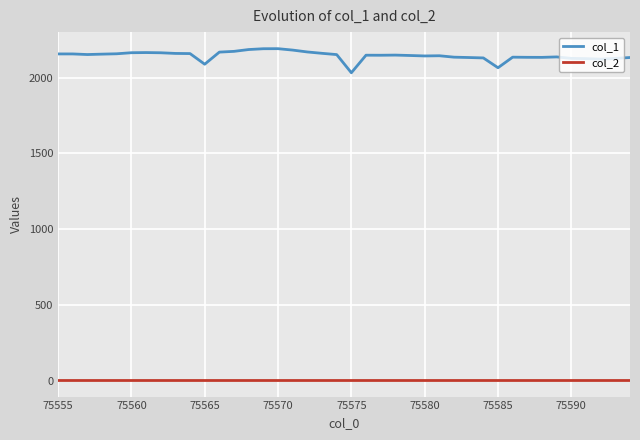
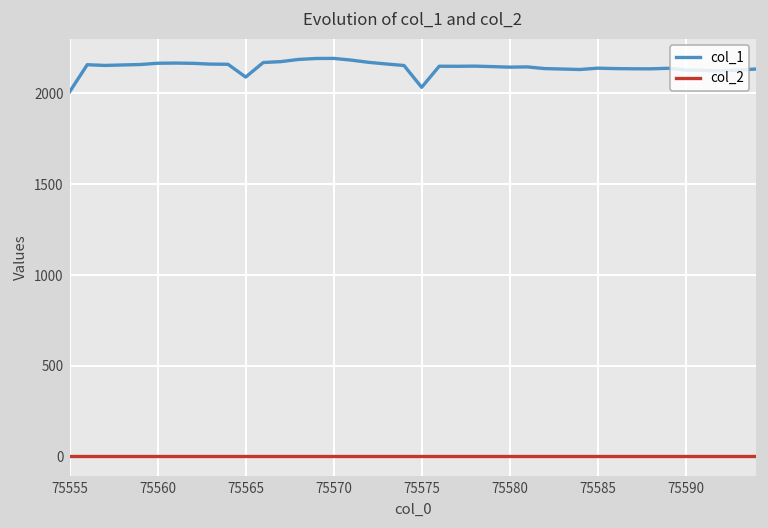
  {
    "col_1": {
-     "75555": 2160,
+     "75555": 2010,
      "75560": 2160,
      "75565": 2090,
      "75570": 2190,
      "75575": 2030,
      "75580": 2140,
-     "75585": 2070
+     "75585": 2140
    },
    "col_2": {
      "75555": 10,
      "75560": 10,
      "75565": 10,
      "75570": 10,
      "75575": 10,
      "75580": 10,
      "75585": 10,
      "75590": 10
    }
  }
